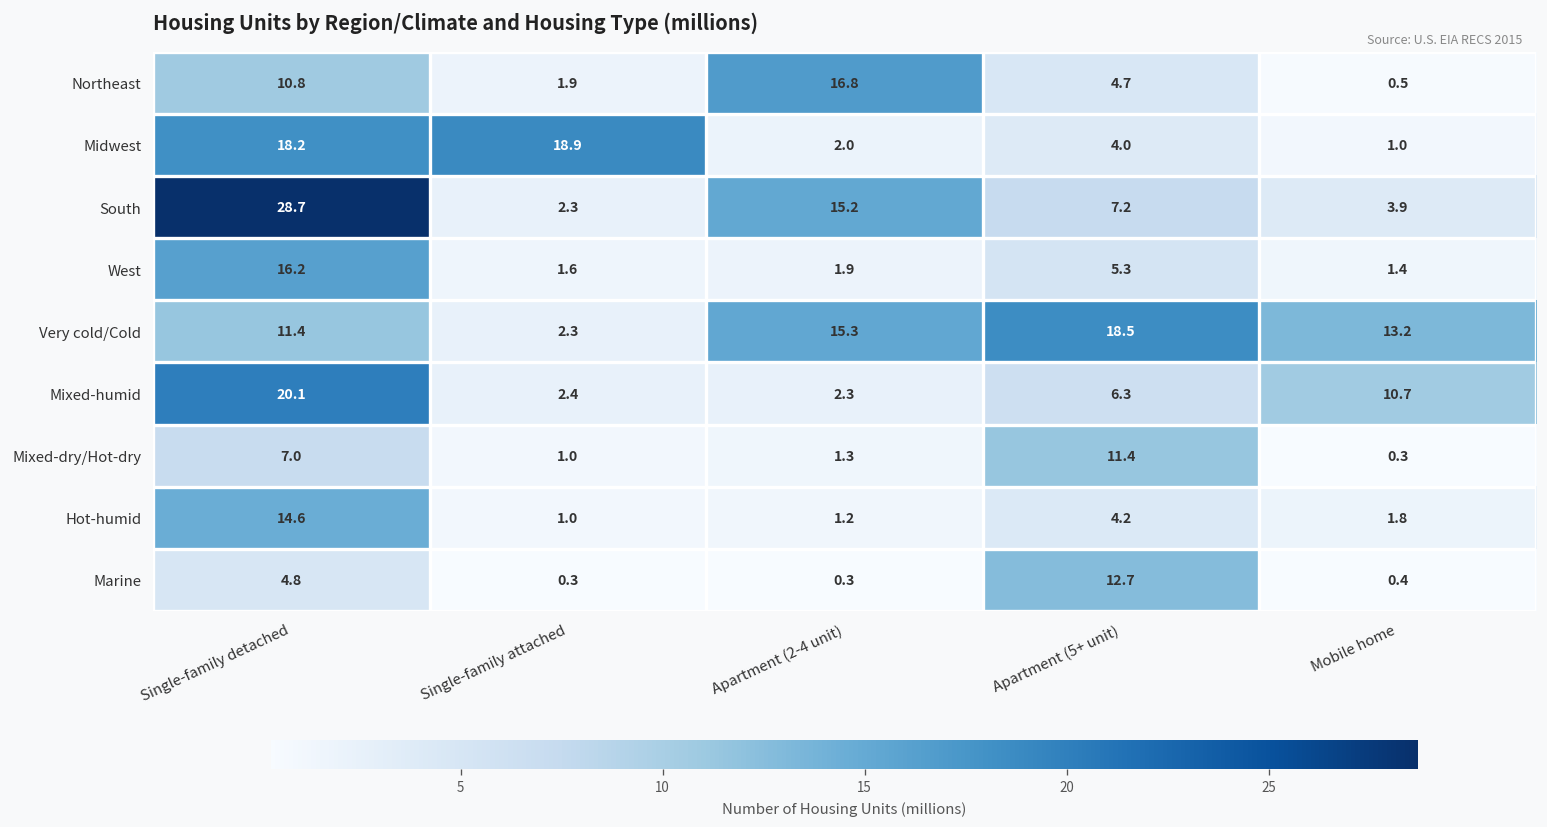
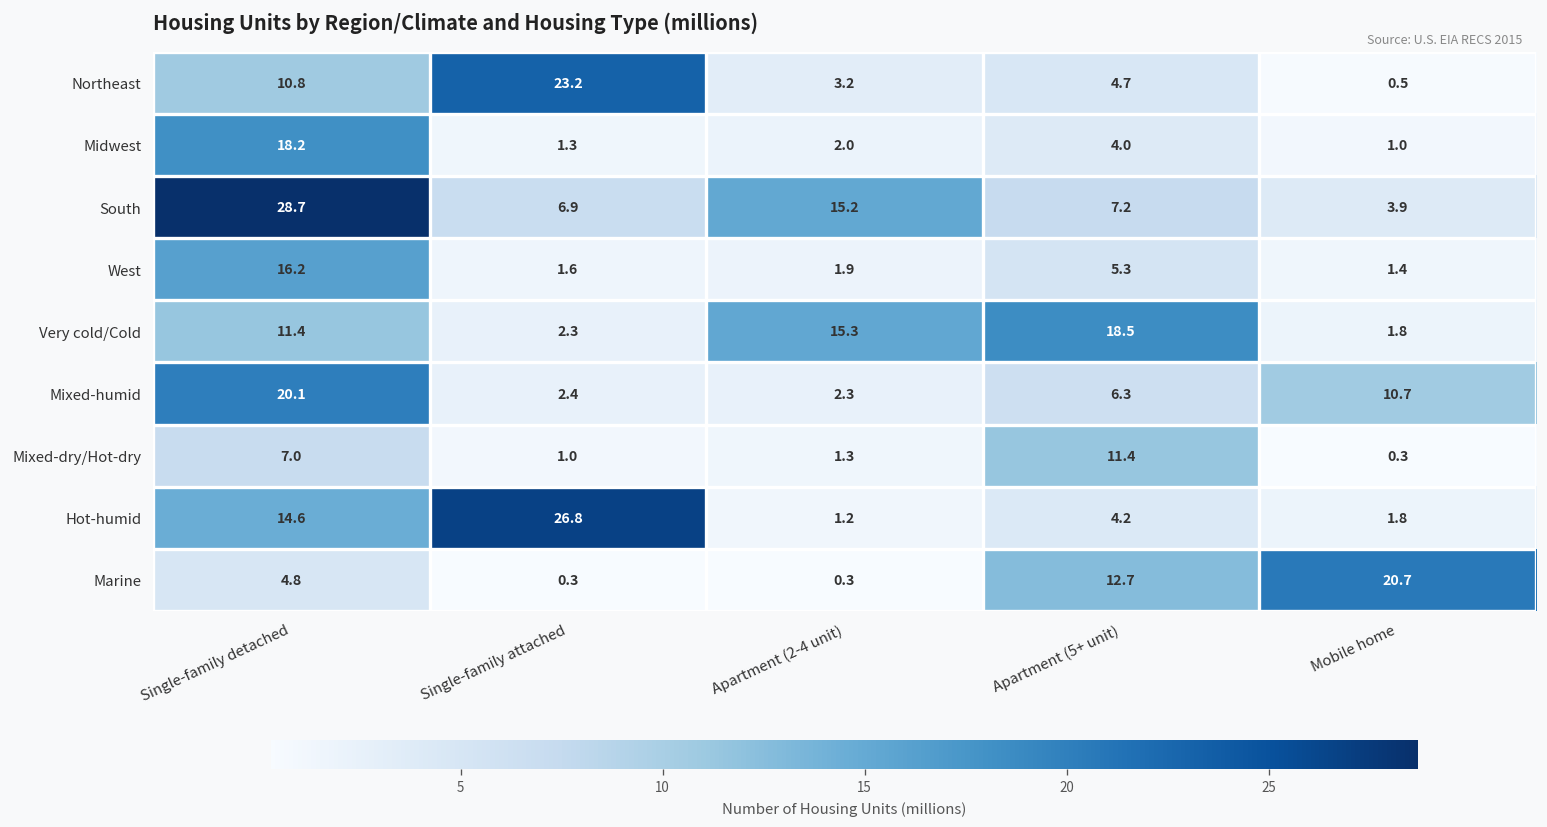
  {
    "Northeast": {
      "Single-family detached": 10.8,
-     "Single-family attached": 1.9,
-     "Apartment (2-4 unit)": 16.8,
+     "Single-family attached": 23.2,
+     "Apartment (2-4 unit)": 3.2,
      "Apartment (5+ unit)": 4.7,
      "Mobile home": 0.5
    },
    "Midwest": {
      "Single-family detached": 18.2,
-     "Single-family attached": 18.9,
+     "Single-family attached": 1.3,
      "Apartment (2-4 unit)": 2.0,
      "Apartment (5+ unit)": 4.0,
      "Mobile home": 1.0
    },
    "South": {
      "Single-family detached": 28.7,
-     "Single-family attached": 2.3,
+     "Single-family attached": 6.9,
      "Apartment (2-4 unit)": 15.2,
      "Apartment (5+ unit)": 7.2,
      "Mobile home": 3.9
    },
    "West": {
      "Single-family detached": 16.2,
      "Single-family attached": 1.6,
      "Apartment (2-4 unit)": 1.9,
      "Apartment (5+ unit)": 5.3,
      "Mobile home": 1.4
    },
    "Very cold/Cold": {
      "Single-family detached": 11.4,
      "Single-family attached": 2.3,
      "Apartment (2-4 unit)": 15.3,
      "Apartment (5+ unit)": 18.5,
-     "Mobile home": 13.2
+     "Mobile home": 1.8
    },
    "Mixed-humid": {
      "Single-family detached": 20.1,
      "Single-family attached": 2.4,
      "Apartment (2-4 unit)": 2.3,
      "Apartment (5+ unit)": 6.3,
      "Mobile home": 10.7
    },
    "Mixed-dry/Hot-dry": {
      "Single-family detached": 7.0,
      "Single-family attached": 1.0,
      "Apartment (2-4 unit)": 1.3,
      "Apartment (5+ unit)": 11.4,
      "Mobile home": 0.3
    },
    "Hot-humid": {
      "Single-family detached": 14.6,
-     "Single-family attached": 1.0,
+     "Single-family attached": 26.8,
      "Apartment (2-4 unit)": 1.2,
      "Apartment (5+ unit)": 4.2,
      "Mobile home": 1.8
    },
    "Marine": {
      "Single-family detached": 4.8,
      "Single-family attached": 0.3,
      "Apartment (2-4 unit)": 0.3,
      "Apartment (5+ unit)": 12.7,
-     "Mobile home": 0.4
+     "Mobile home": 20.7
    }
  }
